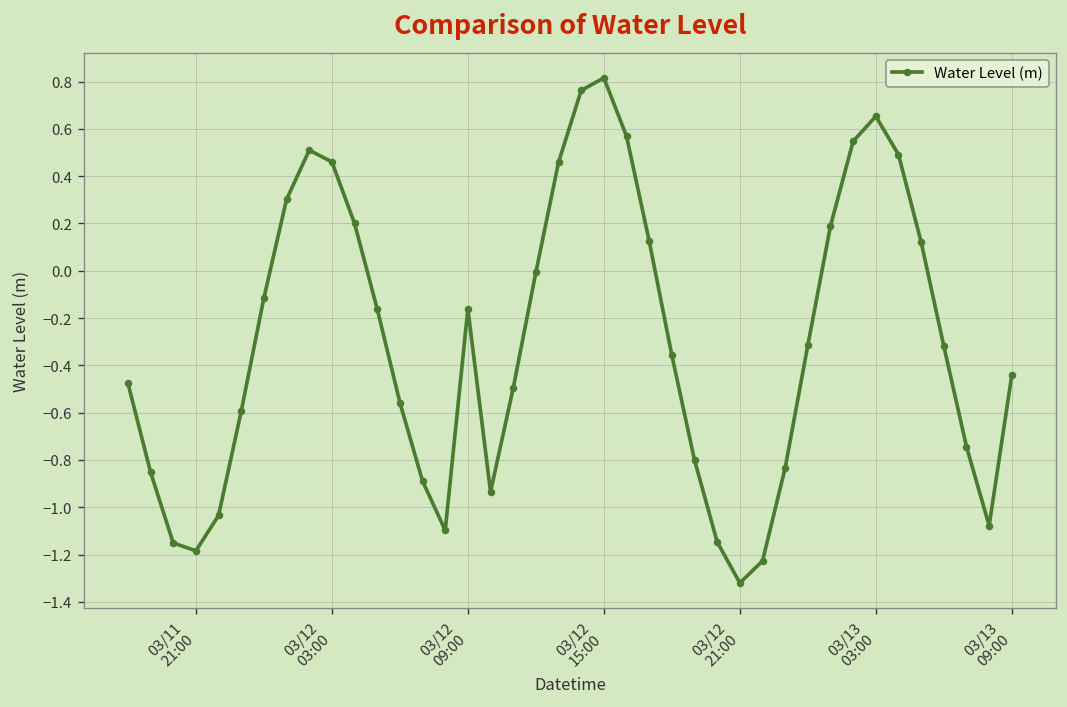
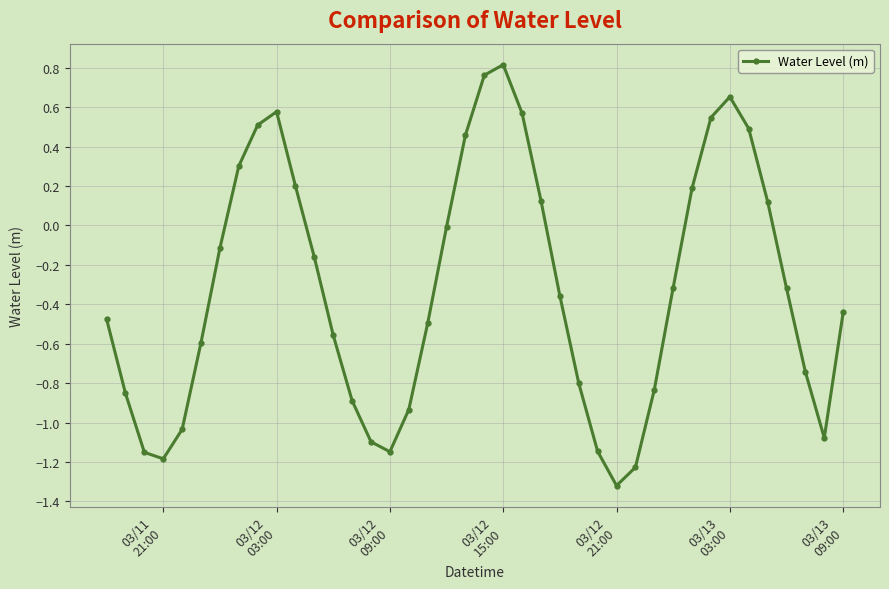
  {
    "03/11 21:00": -1.18,
-   "03/12 03:00": 0.46,
-   "03/12 09:00": -0.16,
+   "03/12 03:00": 0.58,
+   "03/12 09:00": -1.15,
    "03/12 15:00": 0.82,
    "03/12 21:00": -1.32,
    "03/13 03:00": 0.65,
    "03/13 09:00": -0.44
  }
